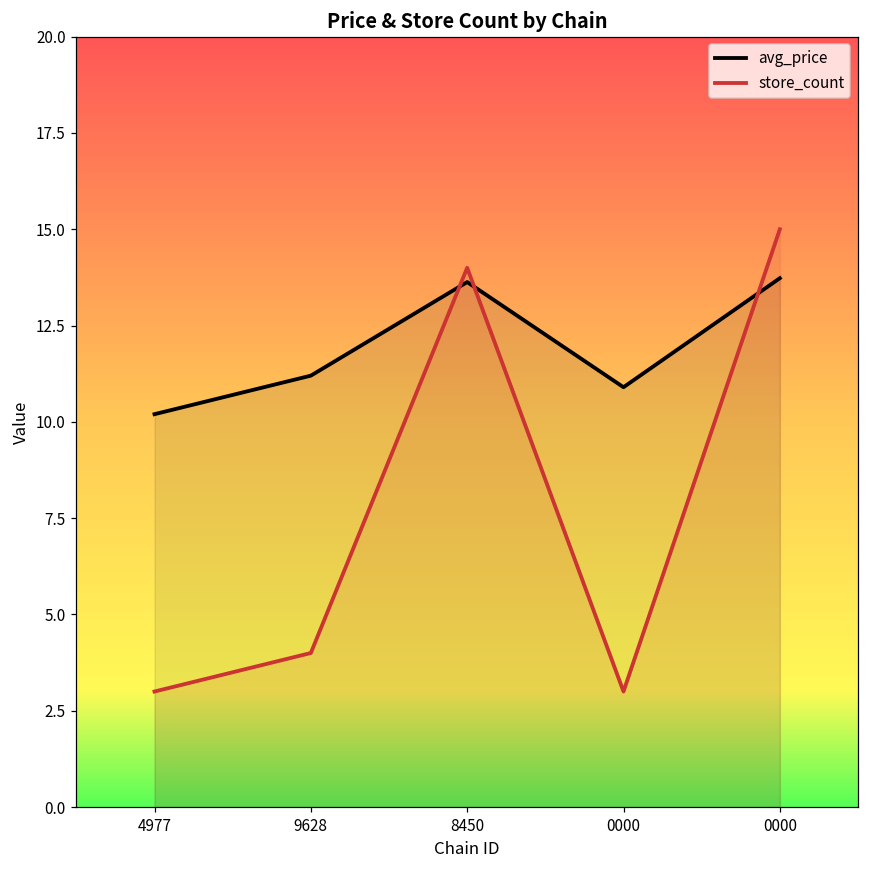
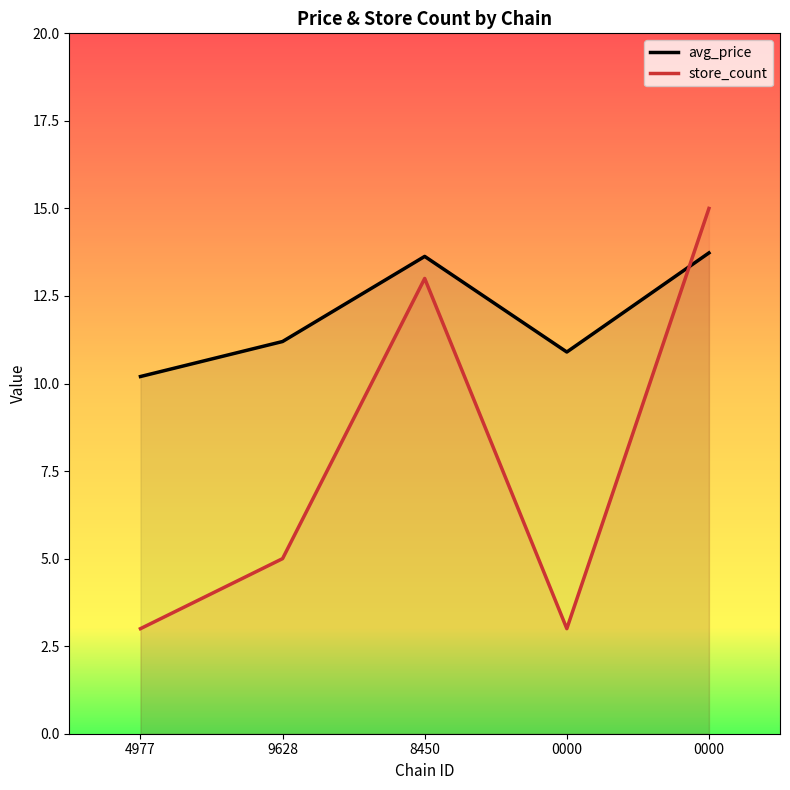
  {
    "avg_price": {
      "4977": 10.2,
      "9628": 11.2,
      "8450": 13.6
    },
    "store_count": {
      "4977": 3,
-     "9628": 4,
-     "8450": 14
+     "9628": 5,
+     "8450": 13
    }
  }
